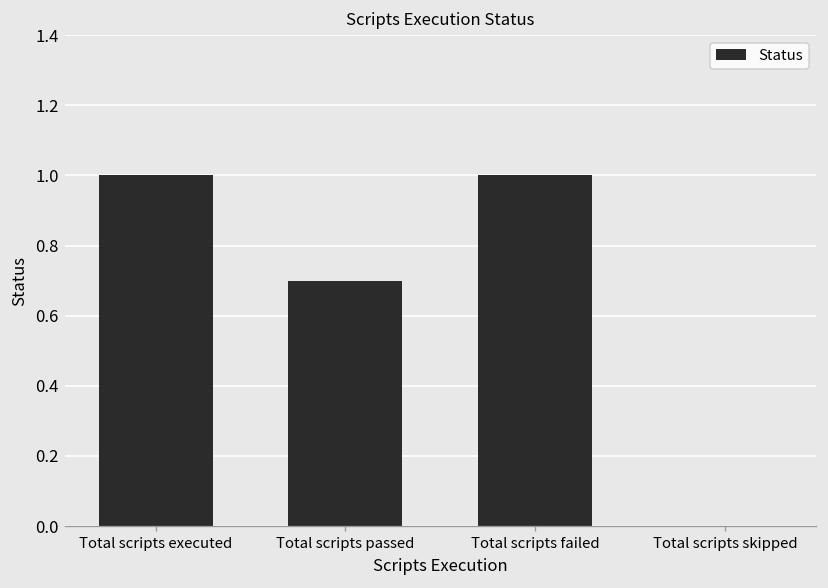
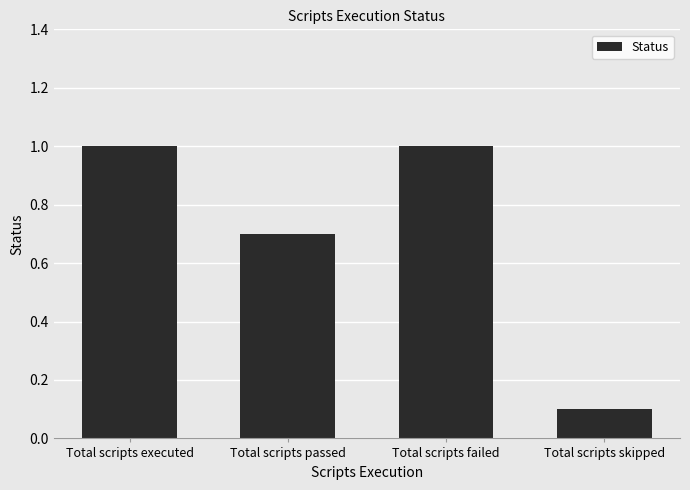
  {
    "Total scripts executed": 1.0,
    "Total scripts passed": 0.7,
    "Total scripts failed": 1.0,
-   "Total scripts skipped": 0.0
+   "Total scripts skipped": 0.1
  }
